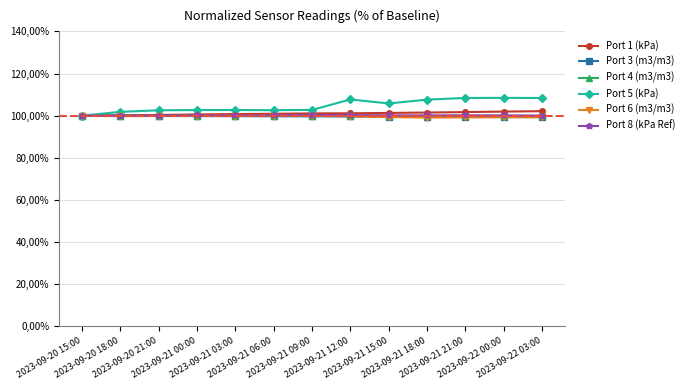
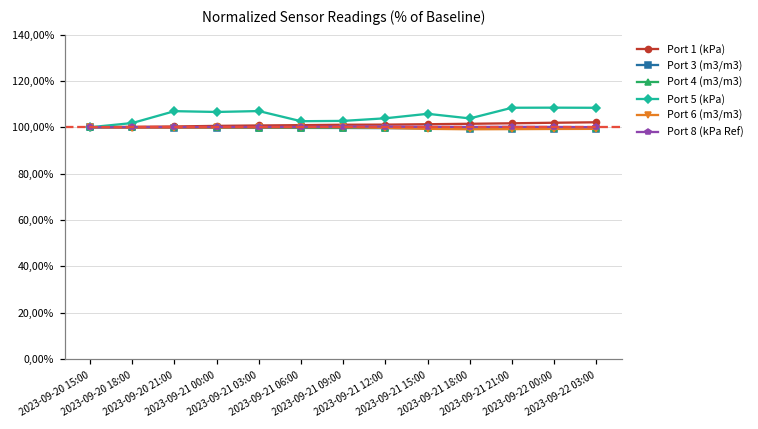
  {
    "Port 1 (kPa)": {
      "2023-09-21 18:00": "10100%",
      "2023-09-21 21:00": "10200%",
      "2023-09-22 00:00": "10200%",
      "2023-09-22 03:00": "10200%"
    },
    "Port 5 (kPa)": {
      "2023-09-20 18:00": "10200%",
-     "2023-09-20 21:00": "10300%",
-     "2023-09-21 00:00": "10300%",
-     "2023-09-21 03:00": "10300%",
+     "2023-09-20 21:00": "10700%",
+     "2023-09-21 00:00": "10700%",
+     "2023-09-21 03:00": "10700%",
      "2023-09-21 06:00": "10300%",
      "2023-09-21 09:00": "10300%",
-     "2023-09-21 12:00": "10800%",
+     "2023-09-21 12:00": "10400%",
      "2023-09-21 15:00": "10600%",
-     "2023-09-21 18:00": "10800%",
+     "2023-09-21 18:00": "10400%",
      "2023-09-21 21:00": "10800%",
      "2023-09-22 00:00": "10800%",
      "2023-09-22 03:00": "10800%"
    }
  }
